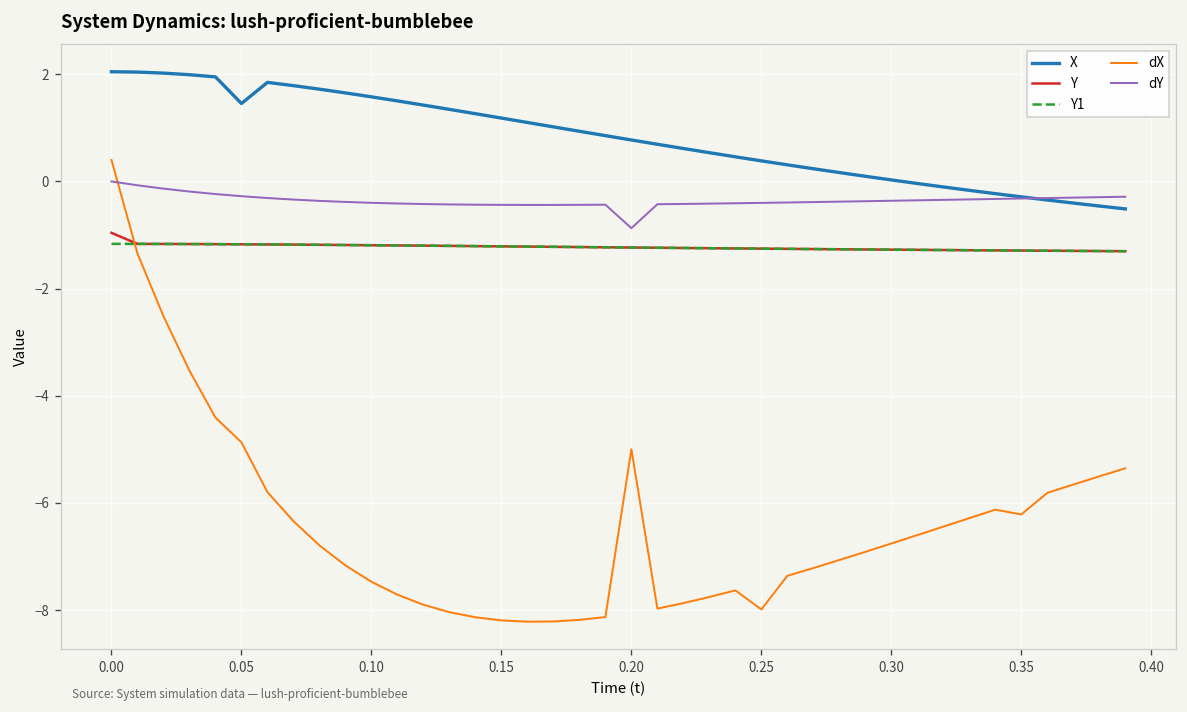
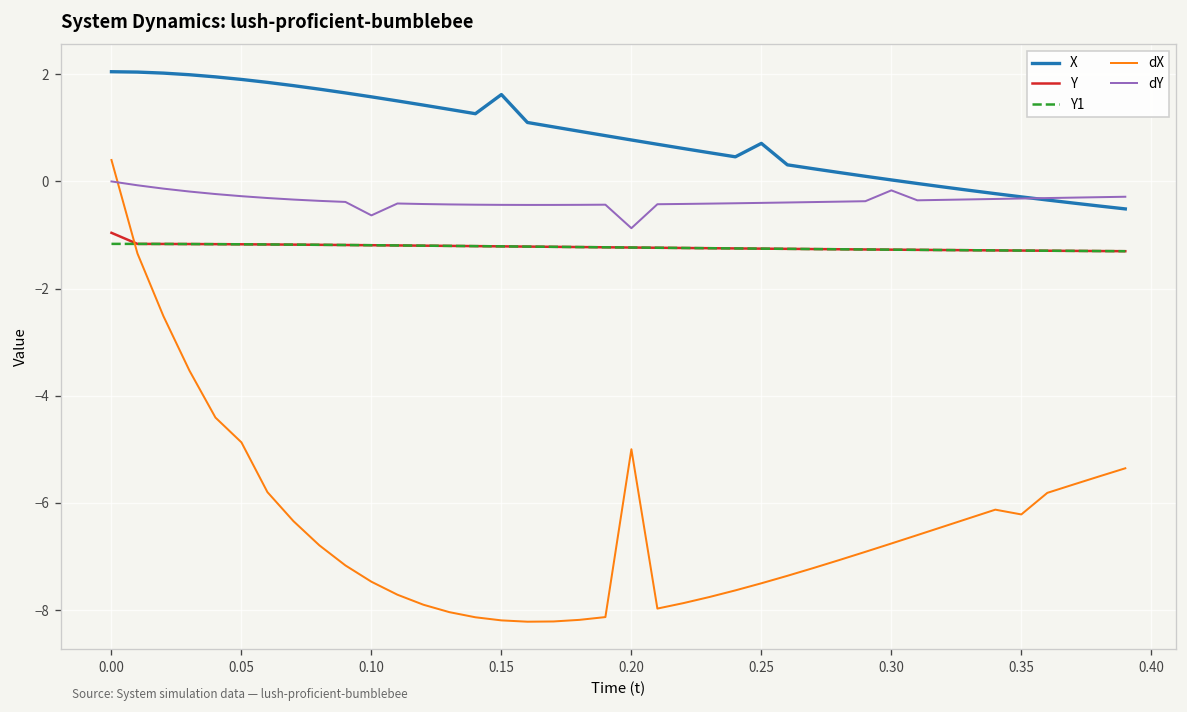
  {
    "X": {
      "0.00": 2.0,
-     "0.05": 1.5,
+     "0.05": 1.9,
      "0.10": 1.6,
-     "0.15": 1.2,
+     "0.15": 1.6,
      "0.20": 0.8,
-     "0.25": 0.4,
+     "0.25": 0.7,
      "0.30": 0.0
    },
    "Y": {
      "0.00": -1.0
    },
    "Y1": {
      "0.00": -1.2
    },
    "dX": {
      "0.00": 0.4,
      "0.05": -4.9,
      "0.10": -7.5,
      "0.15": -8.2,
      "0.20": -5.0,
-     "0.25": -8.0,
+     "0.25": -7.5,
      "0.30": -6.8,
      "0.35": -6.2
    },
    "dY": {
      "0.00": 0.0,
      "0.05": -0.3,
-     "0.10": -0.4,
+     "0.10": -0.6,
      "0.15": -0.4,
      "0.20": -0.9,
      "0.25": -0.4,
-     "0.30": -0.4
+     "0.30": -0.2
    }
  }
